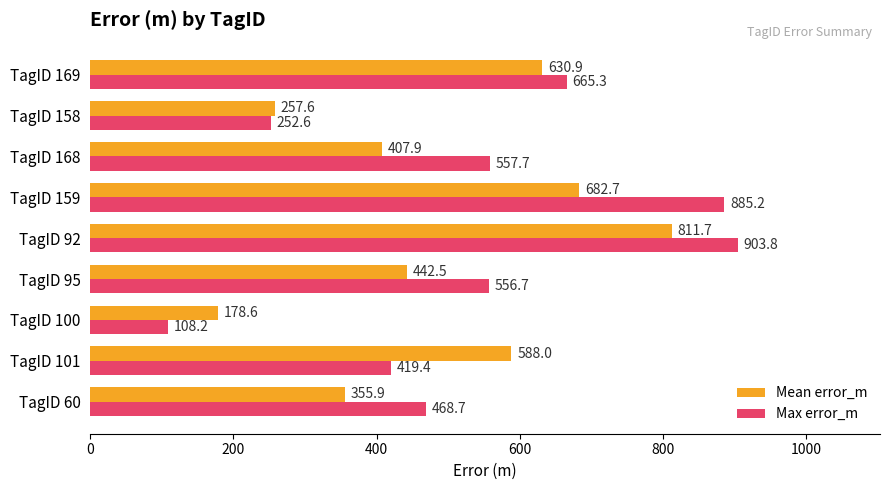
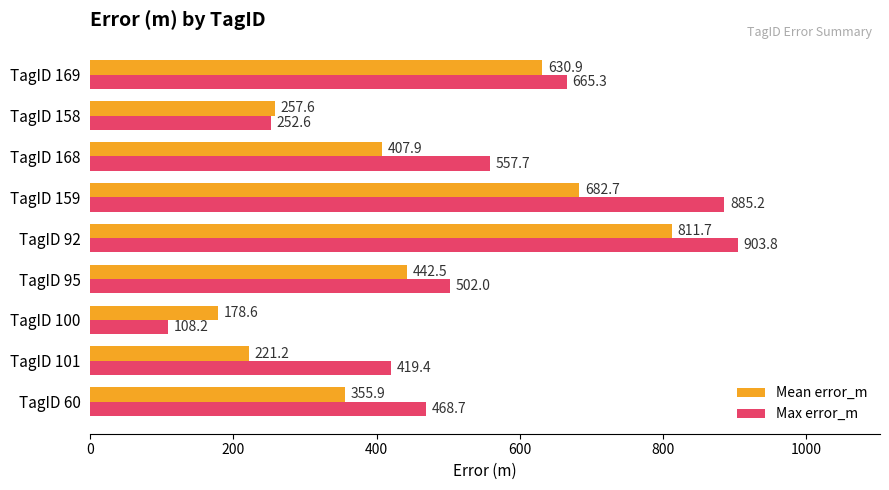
  {
    "Mean error_m": {
      "TagID 169": 630.9,
      "TagID 158": 257.6,
      "TagID 168": 407.9,
      "TagID 159": 682.7,
      "TagID 92": 811.7,
      "TagID 95": 442.5,
      "TagID 100": 178.6,
-     "TagID 101": 588.0,
+     "TagID 101": 221.2,
      "TagID 60": 355.9
    },
    "Max error_m": {
      "TagID 169": 665.3,
      "TagID 158": 252.6,
      "TagID 168": 557.7,
      "TagID 159": 885.2,
      "TagID 92": 903.8,
-     "TagID 95": 556.7,
+     "TagID 95": 502.0,
      "TagID 100": 108.2,
      "TagID 101": 419.4,
      "TagID 60": 468.7
    }
  }
